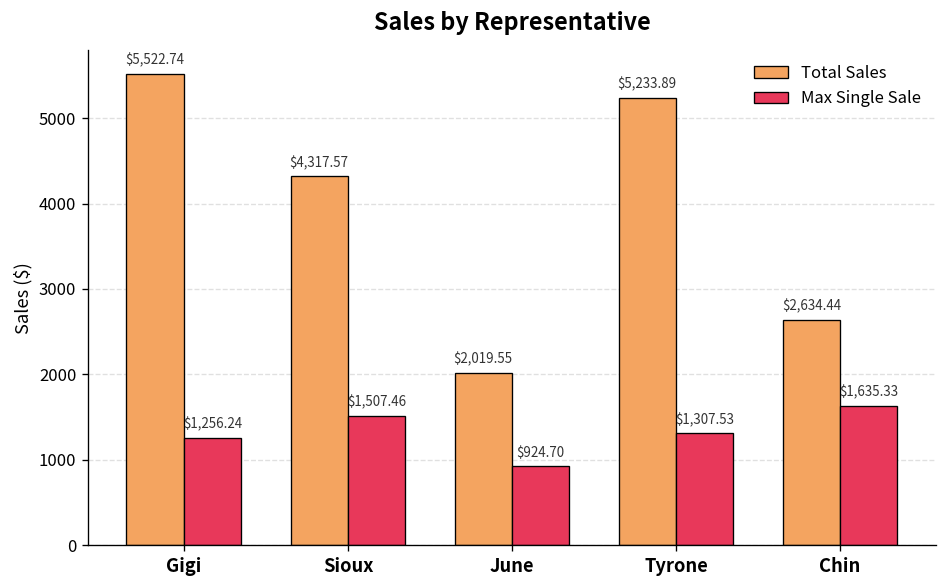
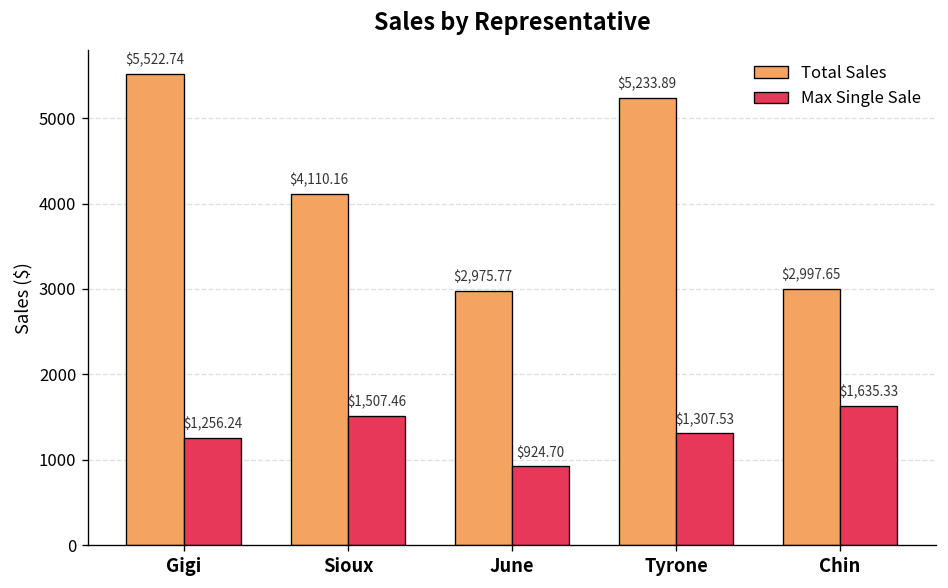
  {
    "Total Sales": {
      "Gigi": "$5,522.74",
-     "Sioux": "$4,317.57",
-     "June": "$2,019.55",
+     "Sioux": "$4,110.16",
+     "June": "$2,975.77",
      "Tyrone": "$5,233.89",
-     "Chin": "$2,634.44"
+     "Chin": "$2,997.65"
    },
    "Max Single Sale": {
      "Gigi": "$1,256.24",
      "Sioux": "$1,507.46",
      "June": "$924.70",
      "Tyrone": "$1,307.53",
      "Chin": "$1,635.33"
    }
  }
